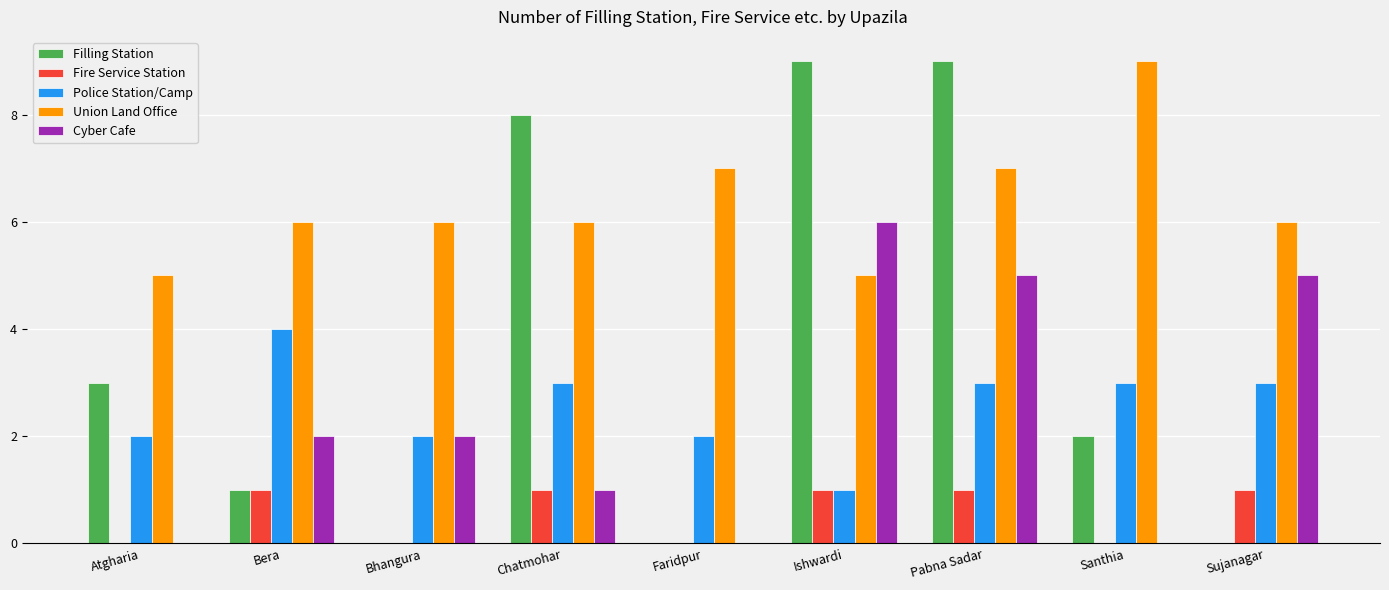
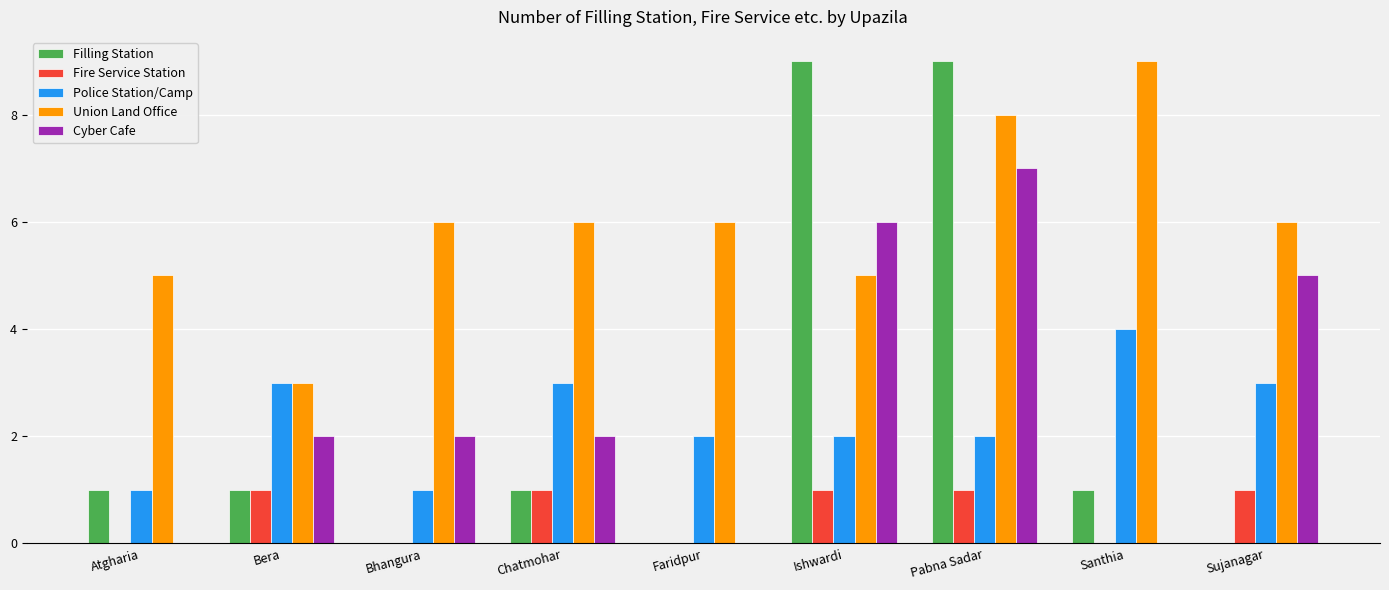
  {
    "Filling Station": {
-     "Atgharia": 3,
+     "Atgharia": 1,
      "Bera": 1,
      "Bhangura": 0,
-     "Chatmohar": 8,
+     "Chatmohar": 1,
      "Faridpur": 0,
      "Ishwardi": 9,
      "Pabna Sadar": 9,
-     "Santhia": 2,
+     "Santhia": 1,
      "Sujanagar": 0
    },
    "Fire Service Station": {
      "Atgharia": 0,
      "Bera": 1,
      "Bhangura": 0,
      "Chatmohar": 1,
      "Faridpur": 0,
      "Ishwardi": 1,
      "Pabna Sadar": 1,
      "Santhia": 0,
      "Sujanagar": 1
    },
    "Police Station/Camp": {
-     "Atgharia": 2,
-     "Bera": 4,
-     "Bhangura": 2,
+     "Atgharia": 1,
+     "Bera": 3,
+     "Bhangura": 1,
      "Chatmohar": 3,
      "Faridpur": 2,
-     "Ishwardi": 1,
-     "Pabna Sadar": 3,
-     "Santhia": 3,
+     "Ishwardi": 2,
+     "Pabna Sadar": 2,
+     "Santhia": 4,
      "Sujanagar": 3
    },
    "Union Land Office": {
      "Atgharia": 5,
-     "Bera": 6,
+     "Bera": 3,
      "Bhangura": 6,
      "Chatmohar": 6,
-     "Faridpur": 7,
+     "Faridpur": 6,
      "Ishwardi": 5,
-     "Pabna Sadar": 7,
+     "Pabna Sadar": 8,
      "Santhia": 9,
      "Sujanagar": 6
    },
    "Cyber Cafe": {
      "Atgharia": 0,
      "Bera": 2,
      "Bhangura": 2,
-     "Chatmohar": 1,
+     "Chatmohar": 2,
      "Faridpur": 0,
      "Ishwardi": 6,
-     "Pabna Sadar": 5,
+     "Pabna Sadar": 7,
      "Santhia": 0,
      "Sujanagar": 5
    }
  }
